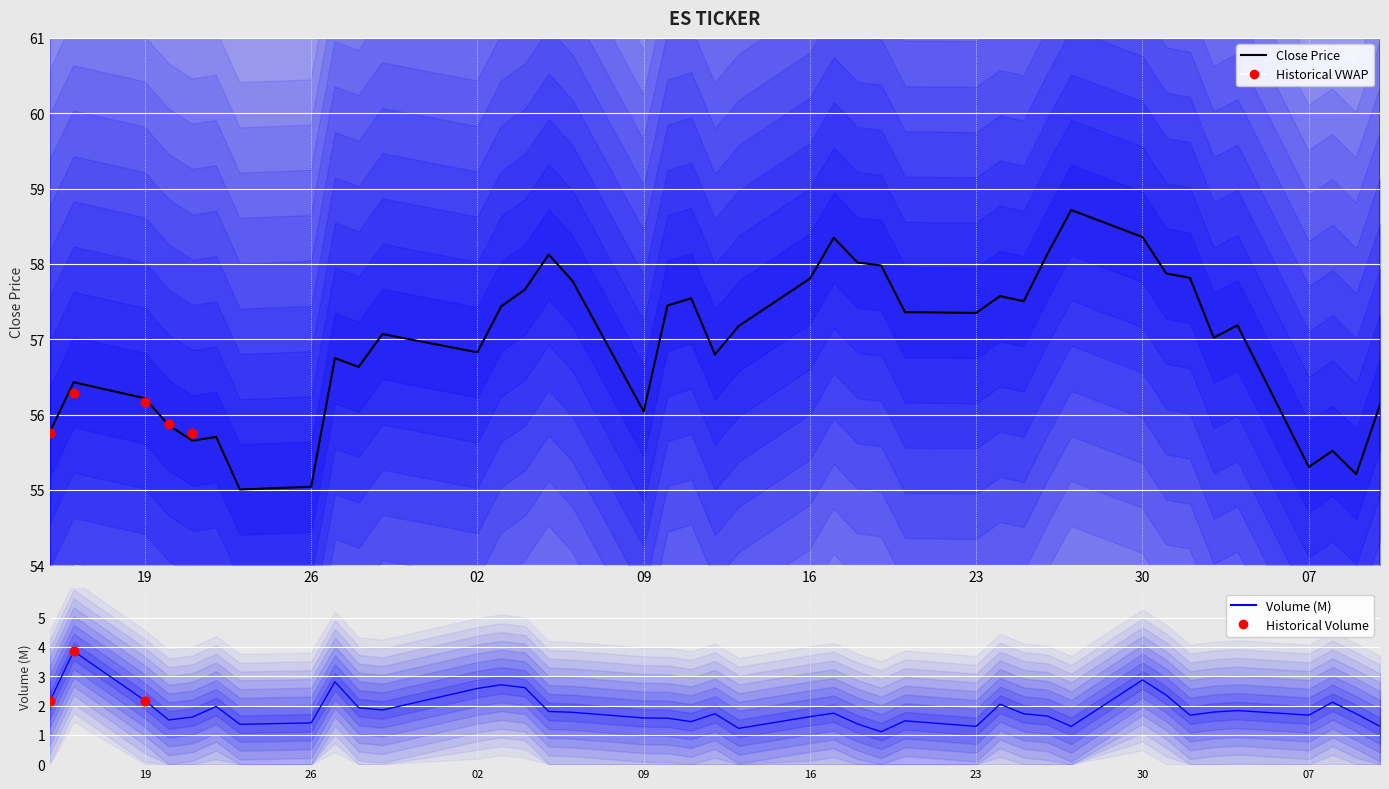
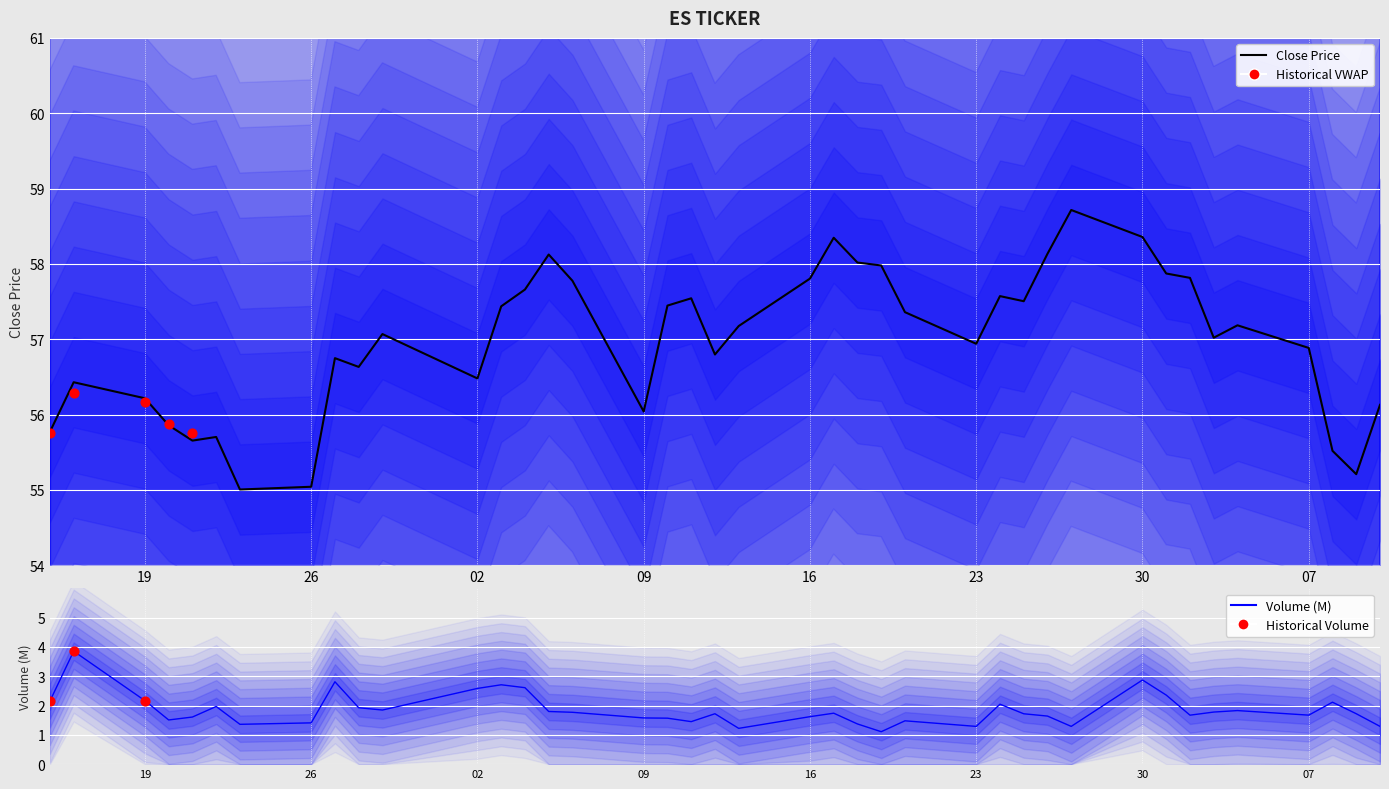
  {
    "ES TICKER": {
      "Close Price": {
        "19": 56.2,
        "26": 55.0,
-       "02": 56.8,
+       "02": 56.5,
        "09": 56.0,
        "16": 57.8,
-       "23": 57.4,
+       "23": 56.9,
        "30": 58.4,
-       "07": 55.3
+       "07": 56.9
      }
    }
  }
